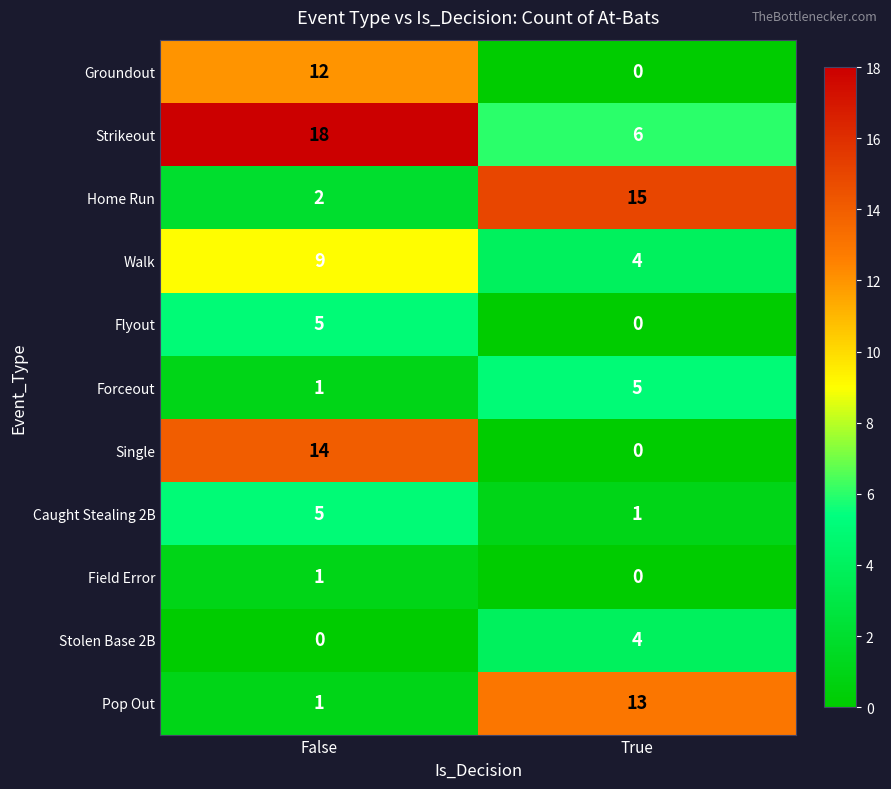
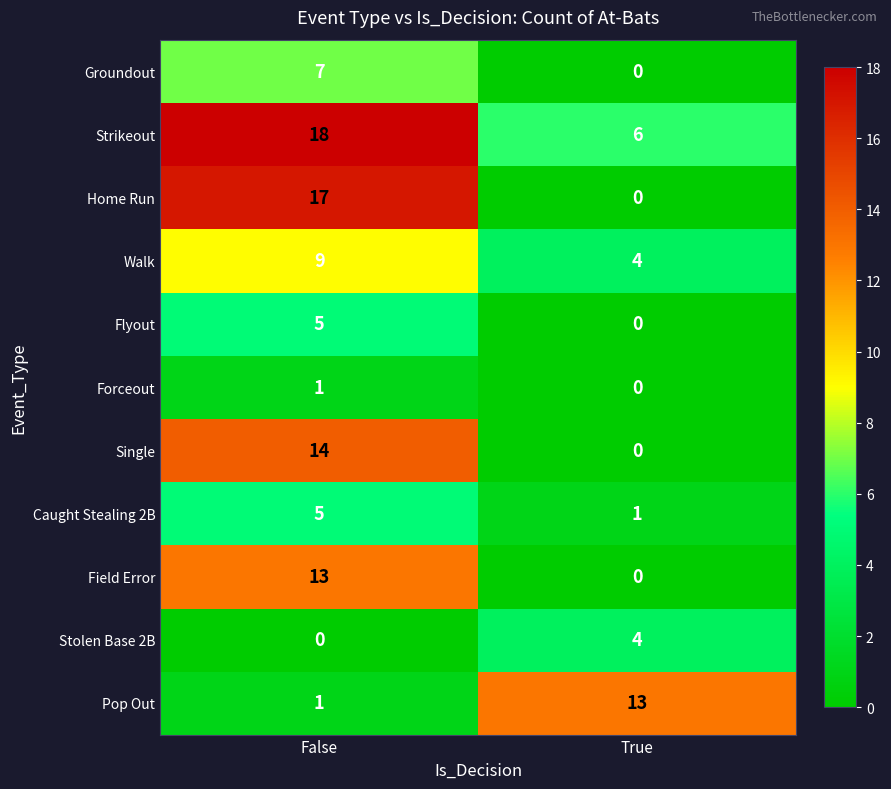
  {
    "Groundout": {
-     "False": 12,
+     "False": 7,
      "True": 0
    },
    "Strikeout": {
      "False": 18,
      "True": 6
    },
    "Home Run": {
-     "False": 2,
-     "True": 15
+     "False": 17,
+     "True": 0
    },
    "Walk": {
      "False": 9,
      "True": 4
    },
    "Flyout": {
      "False": 5,
      "True": 0
    },
    "Forceout": {
      "False": 1,
-     "True": 5
+     "True": 0
    },
    "Single": {
      "False": 14,
      "True": 0
    },
    "Caught Stealing 2B": {
      "False": 5,
      "True": 1
    },
    "Field Error": {
-     "False": 1,
+     "False": 13,
      "True": 0
    },
    "Stolen Base 2B": {
      "False": 0,
      "True": 4
    },
    "Pop Out": {
      "False": 1,
      "True": 13
    }
  }
